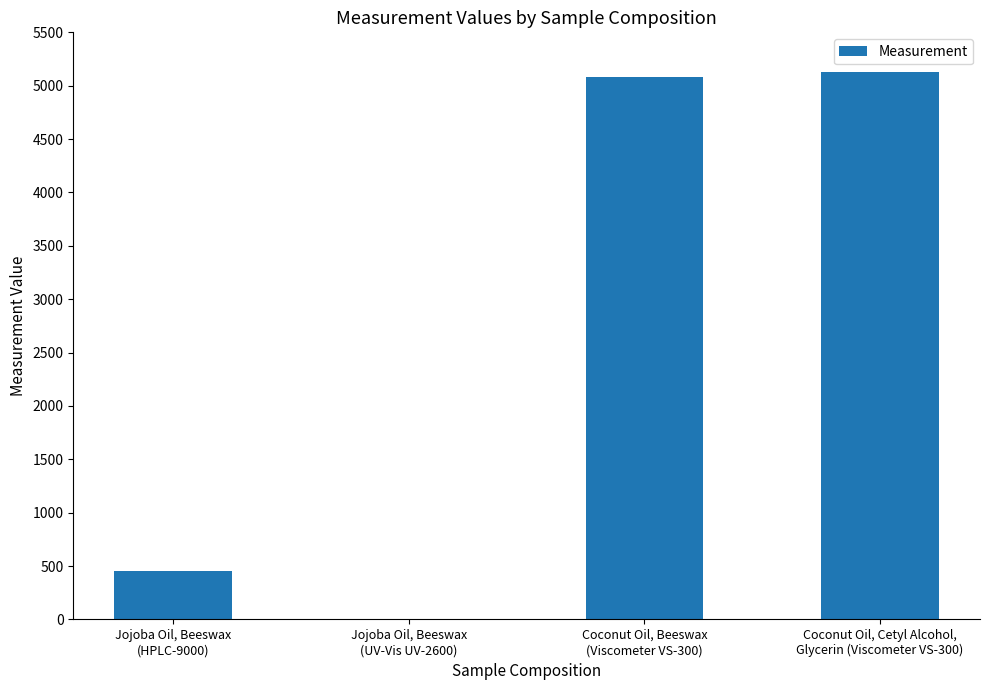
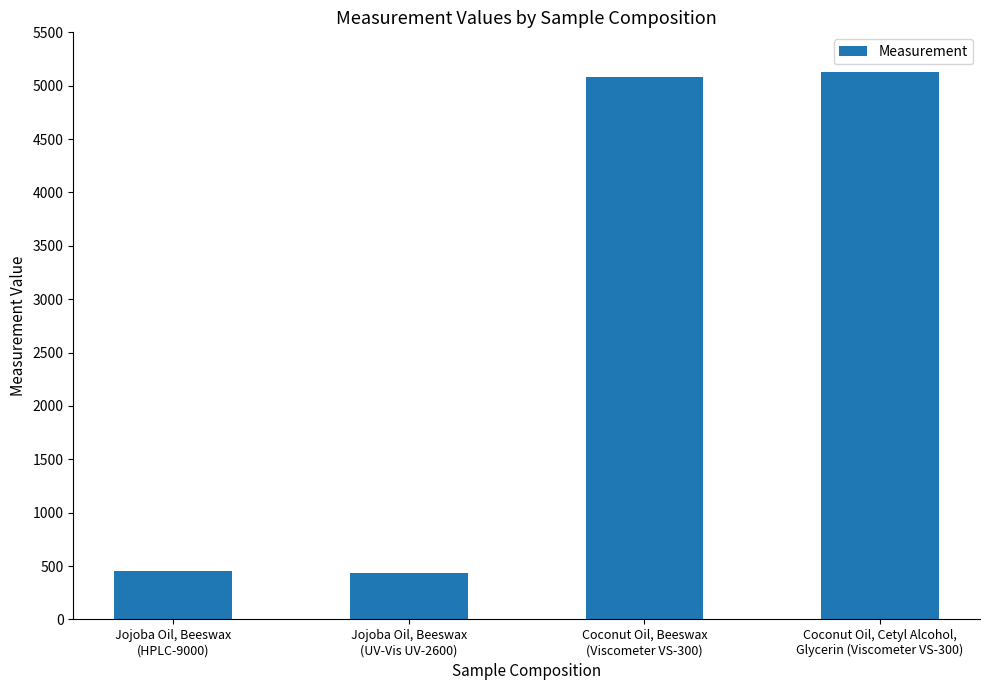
  {
    "Jojoba Oil, Beeswax (HPLC-9000)": 460,
-   "Jojoba Oil, Beeswax (UV-Vis UV-2600)": 0,
+   "Jojoba Oil, Beeswax (UV-Vis UV-2600)": 430,
    "Coconut Oil, Beeswax (Viscometer VS-300)": 5080,
    "Coconut Oil, Cetyl Alcohol, Glycerin (Viscometer VS-300)": 5130
  }
